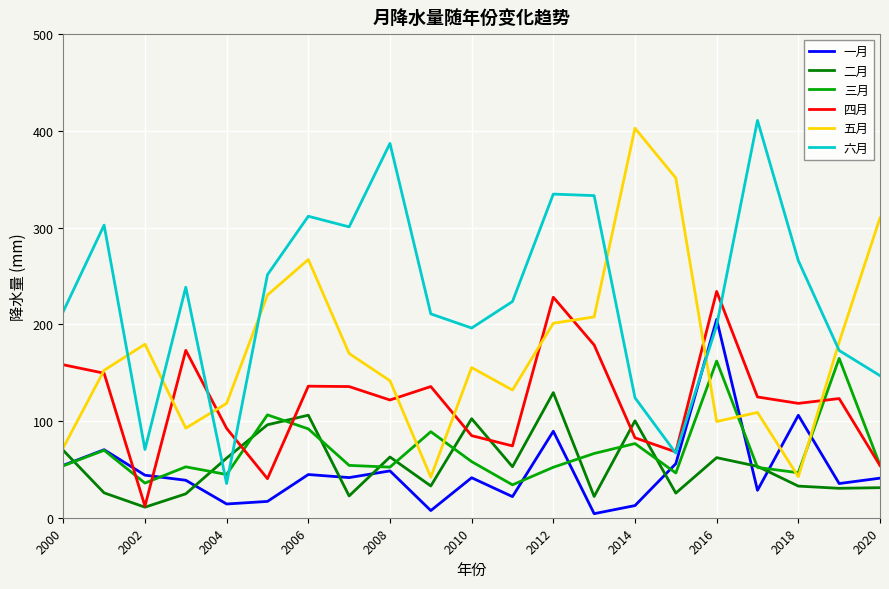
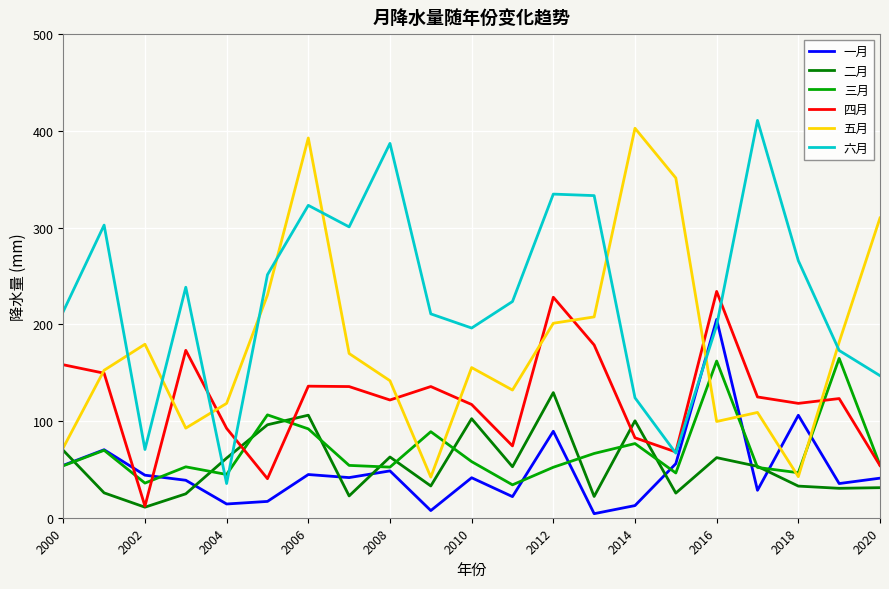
  {
    "一月": {
      "2002": 40,
      "2004": 10,
      "2006": 40,
      "2008": 50,
      "2010": 40,
      "2012": 90,
      "2014": 10,
      "2016": 210,
      "2018": 110,
      "2020": 40
    },
    "四月": {
      "2000": 160,
      "2004": 90,
      "2006": 140,
      "2008": 120,
-     "2010": 80,
+     "2010": 120,
      "2012": 230,
      "2014": 80,
      "2016": 230,
      "2018": 120
    },
    "五月": {
      "2000": 70,
      "2002": 180,
      "2004": 120,
-     "2006": 270,
+     "2006": 390,
      "2008": 140,
      "2010": 160,
      "2012": 200,
      "2014": 400,
      "2016": 100,
      "2018": 40,
      "2020": 310
    },
    "六月": {
      "2000": 210,
      "2002": 70,
      "2004": 40,
-     "2006": 310,
+     "2006": 320,
      "2008": 390,
      "2010": 200,
      "2012": 330,
      "2014": 120,
      "2016": 200,
      "2018": 270,
      "2020": 150
    }
  }
